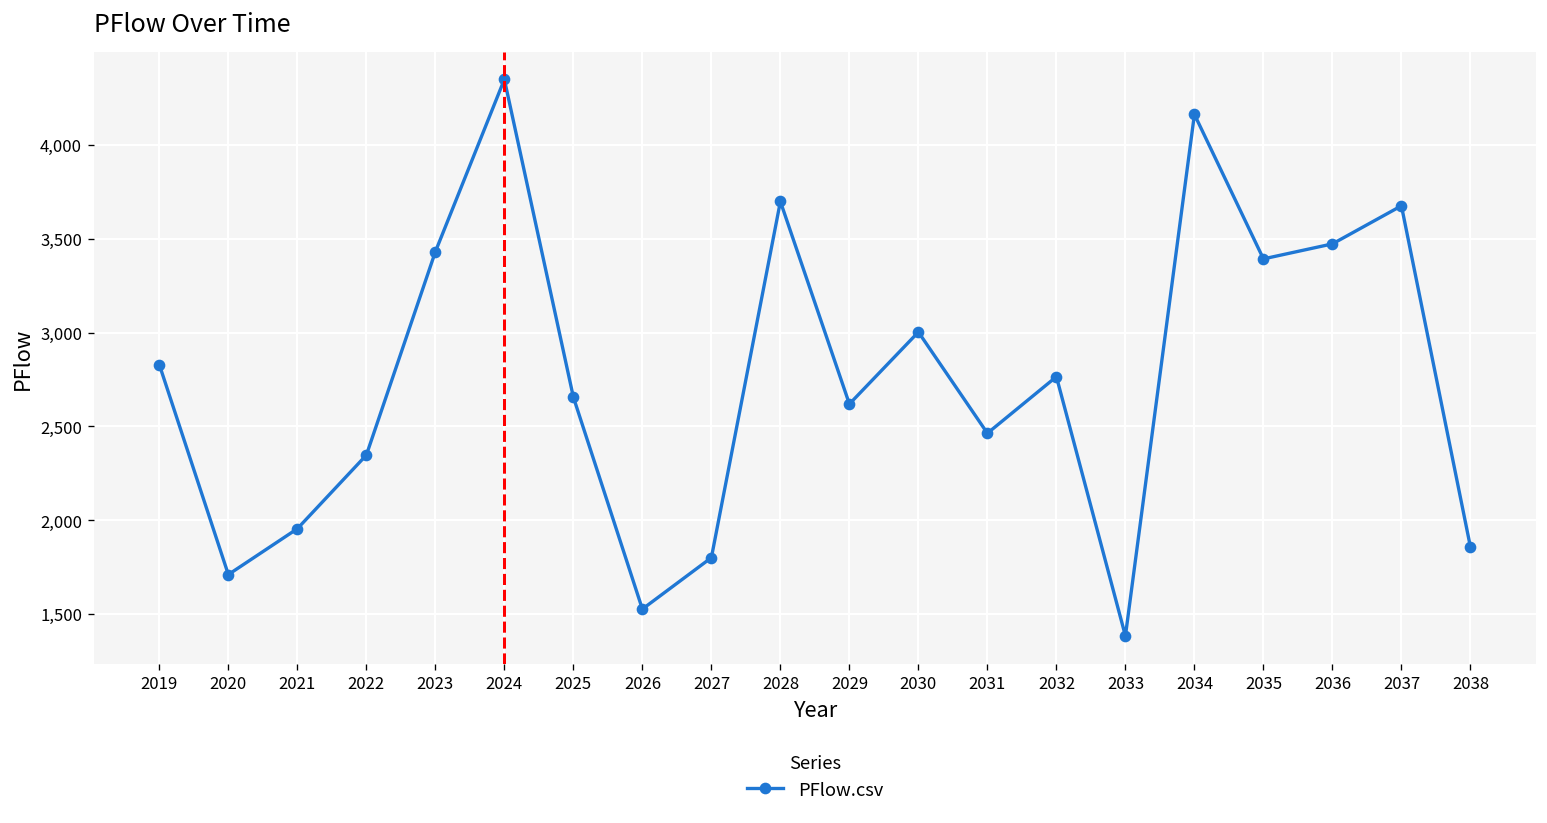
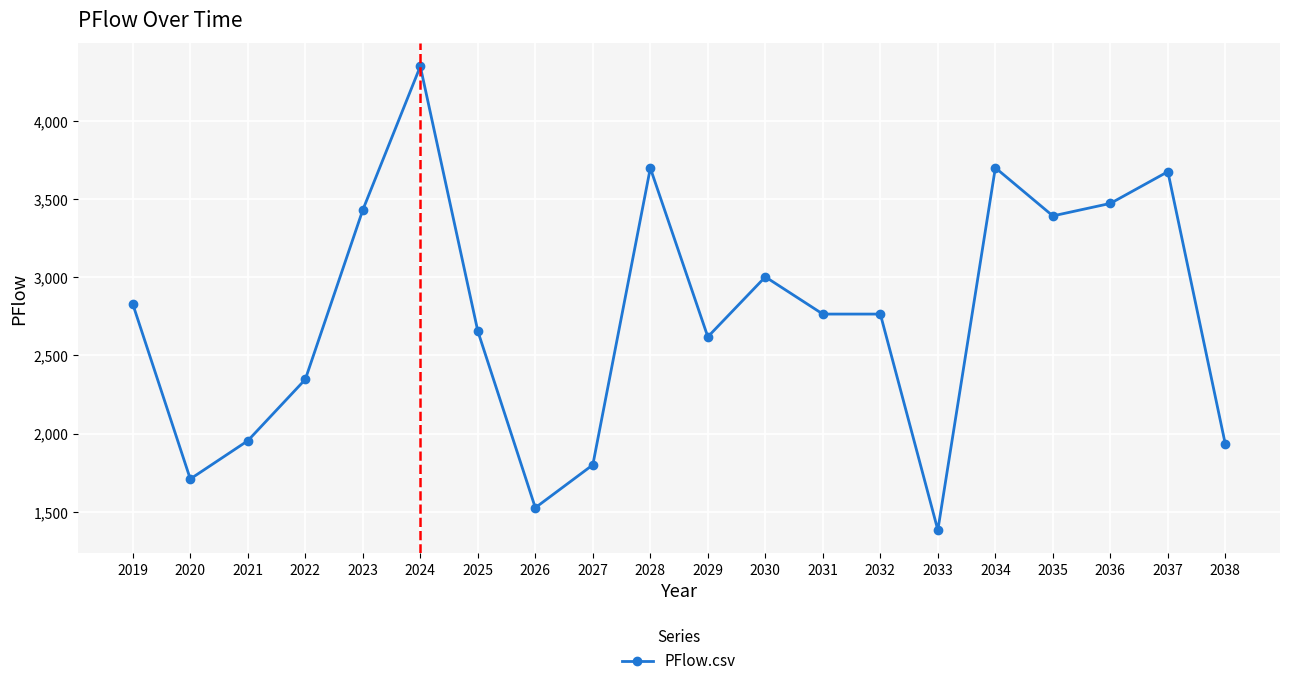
  {
    "2019": "2,830",
    "2020": "1,710",
    "2021": "1,950",
    "2022": "2,350",
    "2023": "3,430",
    "2024": "4,350",
    "2025": "2,660",
    "2026": "1,530",
    "2027": "1,800",
    "2028": "3,700",
    "2029": "2,620",
    "2030": "3,000",
-   "2031": "2,460",
+   "2031": "2,770",
    "2032": "2,770",
    "2033": "1,380",
-   "2034": "4,160",
+   "2034": "3,700",
    "2035": "3,390",
    "2036": "3,470",
    "2037": "3,680",
-   "2038": "1,860"
+   "2038": "1,930"
  }
